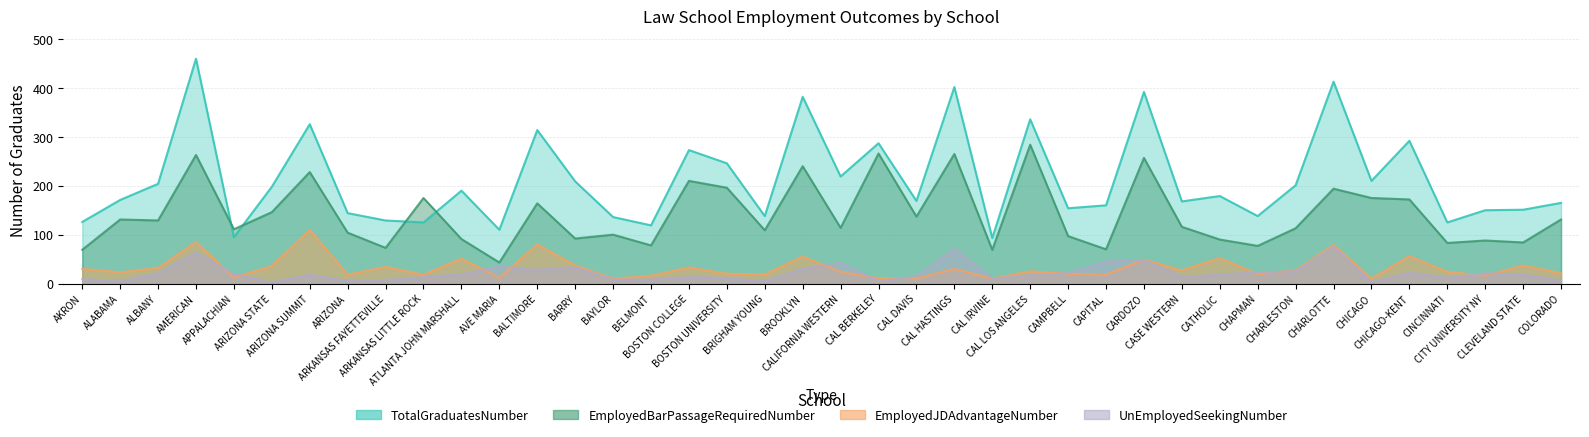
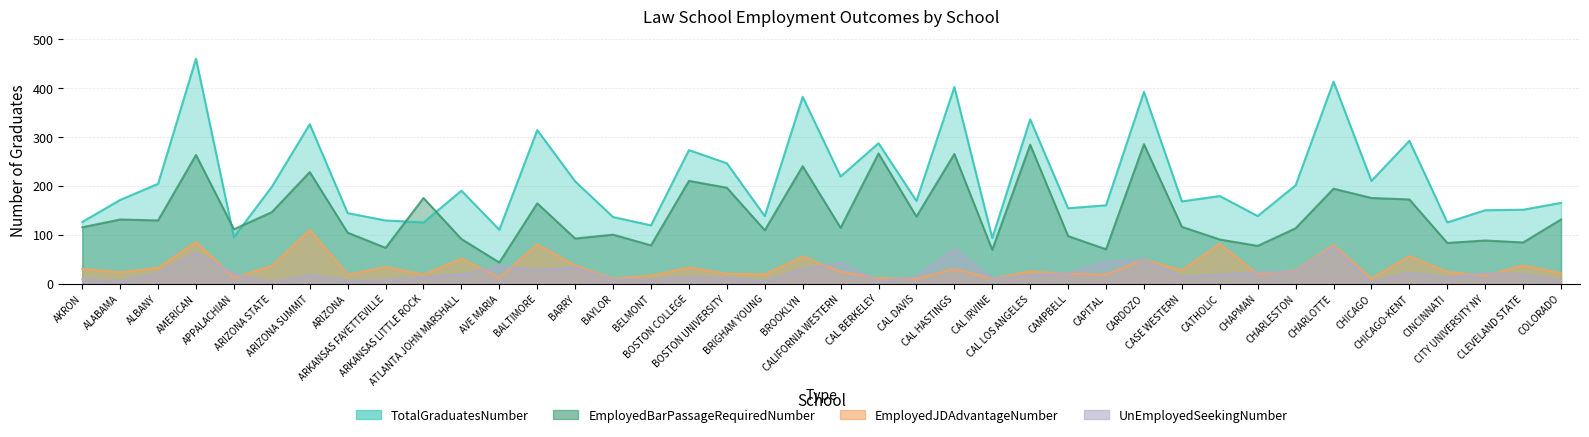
  {
    "EmployedBarPassageRequiredNumber": {
-     "AKRON": 70,
+     "AKRON": 120,
      "ALABAMA": 130,
      "ALBANY": 130,
      "AMERICAN": 260,
      "APPALACHIAN": 110,
      "ARIZONA STATE": 150,
      "ARIZONA SUMMIT": 230,
      "ARIZONA": 100,
      "ARKANSAS FAYETTEVILLE": 70,
      "ARKANSAS LITTLE ROCK": 180,
      "ATLANTA JOHN MARSHALL": 90,
      "AVE MARIA": 40,
      "BALTIMORE": 160,
      "BARRY": 90,
      "BAYLOR": 100,
      "BELMONT": 80,
      "BOSTON COLLEGE": 210,
      "BOSTON UNIVERSITY": 200,
      "BRIGHAM YOUNG": 110,
      "BROOKLYN": 240,
      "CALIFORNIA WESTERN": 110,
      "CAL BERKELEY": 270,
      "CAL DAVIS": 140,
      "CAL HASTINGS": 270,
      "CAL IRVINE": 70,
      "CAL LOS ANGELES": 280,
      "CAMPBELL": 100,
      "CAPITAL": 70,
-     "CARDOZO": 260,
+     "CARDOZO": 290,
      "CASE WESTERN": 120,
      "CATHOLIC": 90,
      "CHAPMAN": 80,
      "CHARLESTON": 110,
      "CHARLOTTE": 190,
      "CHICAGO": 180,
      "CHICAGO-KENT": 170,
      "CINCINNATI": 80,
      "CITY UNIVERSITY NY": 90,
      "CLEVELAND STATE": 80,
      "COLORADO": 130
    },
    "EmployedJDAdvantageNumber": {
      "AKRON": 30,
      "ALABAMA": 20,
      "ALBANY": 30,
      "AMERICAN": 90,
      "APPALACHIAN": 10,
      "ARIZONA STATE": 40,
      "ARIZONA SUMMIT": 110,
      "ARIZONA": 20,
      "ARKANSAS FAYETTEVILLE": 30,
      "ATLANTA JOHN MARSHALL": 50,
      "AVE MARIA": 10,
      "BALTIMORE": 80,
      "BELMONT": 20,
      "BOSTON COLLEGE": 30,
      "BOSTON UNIVERSITY": 20,
      "BRIGHAM YOUNG": 20,
      "BROOKLYN": 60,
      "CALIFORNIA WESTERN": 20,
      "CAL BERKELEY": 10,
      "CAL HASTINGS": 30,
      "CAL LOS ANGELES": 30,
      "CAPITAL": 20,
      "CASE WESTERN": 30,
-     "CATHOLIC": 50,
+     "CATHOLIC": 80,
      "CHICAGO": 10,
      "CHICAGO-KENT": 60,
      "CINCINNATI": 20,
      "CLEVELAND STATE": 40,
      "COLORADO": 20
    }
  }
